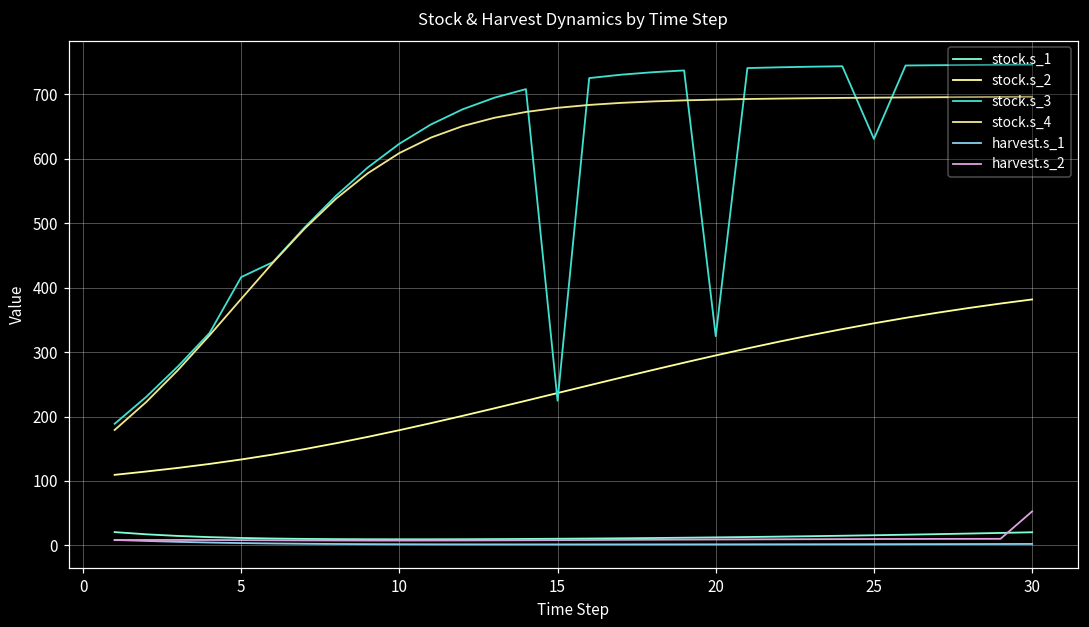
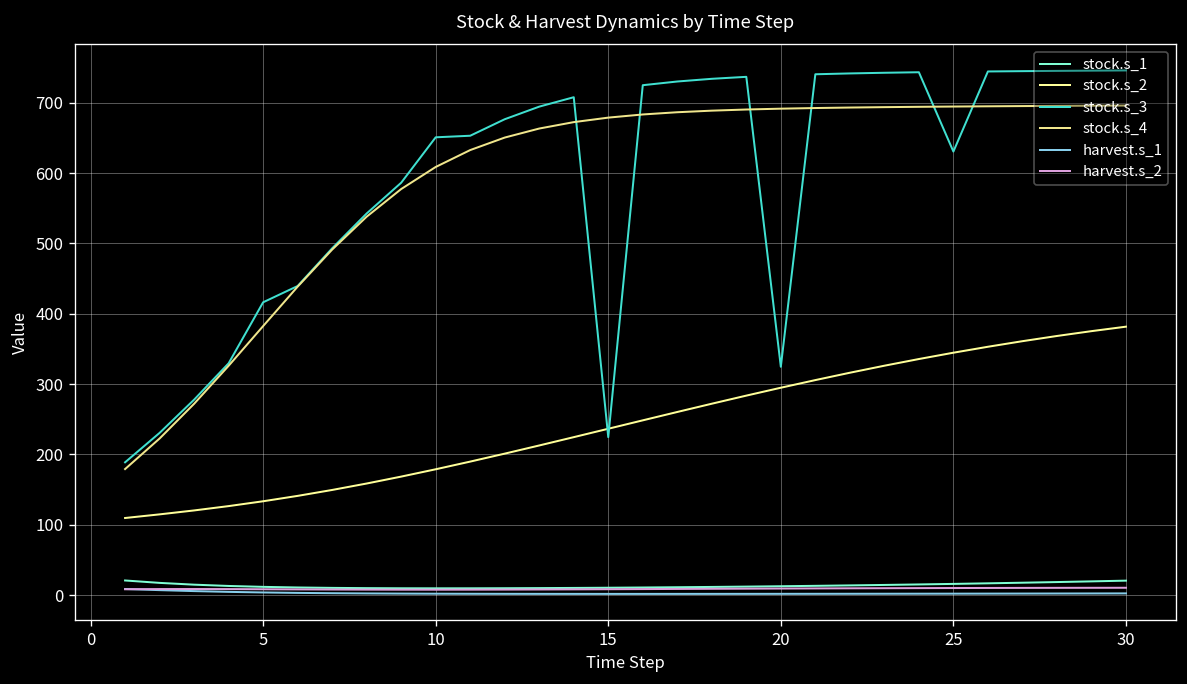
  {
    "stock.s_3": {
      "5": 420,
-     "10": 620,
+     "10": 650,
      "15": 220,
      "20": 320,
      "25": 630
    },
    "harvest.s_2": {
      "25": 10,
-     "30": 50
+     "30": 10
    }
  }
